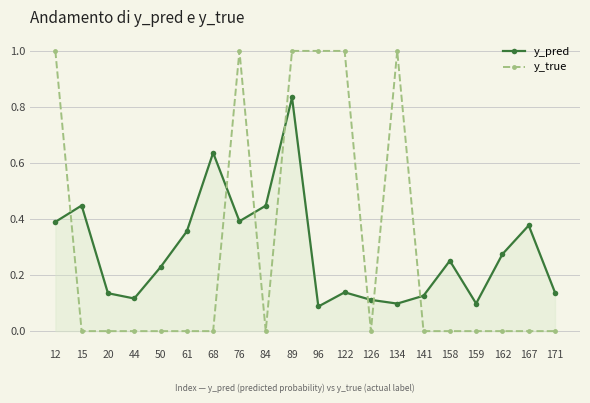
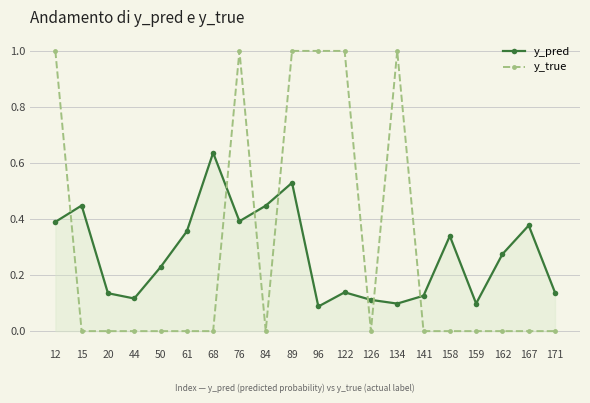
  {
    "y_pred": {
      "12": 0.39,
      "15": 0.45,
      "20": 0.14,
      "44": 0.12,
      "50": 0.23,
      "61": 0.36,
      "68": 0.64,
      "76": 0.39,
      "84": 0.45,
-     "89": 0.83,
+     "89": 0.53,
      "96": 0.09,
      "122": 0.14,
      "126": 0.11,
      "134": 0.10,
      "141": 0.13,
-     "158": 0.25,
+     "158": 0.34,
      "159": 0.10,
      "162": 0.27,
      "167": 0.38,
      "171": 0.14
    },
    "y_true": {
      "12": 1.00,
      "15": 0.00,
      "20": 0.00,
      "44": 0.00,
      "50": 0.00,
      "61": 0.00,
      "68": 0.00,
      "76": 1.00,
      "84": 0.00,
      "89": 1.00,
      "96": 1.00,
      "122": 1.00,
      "126": 0.00,
      "134": 1.00,
      "141": 0.00,
      "158": 0.00,
      "159": 0.00,
      "162": 0.00,
      "167": 0.00,
      "171": 0.00
    }
  }
